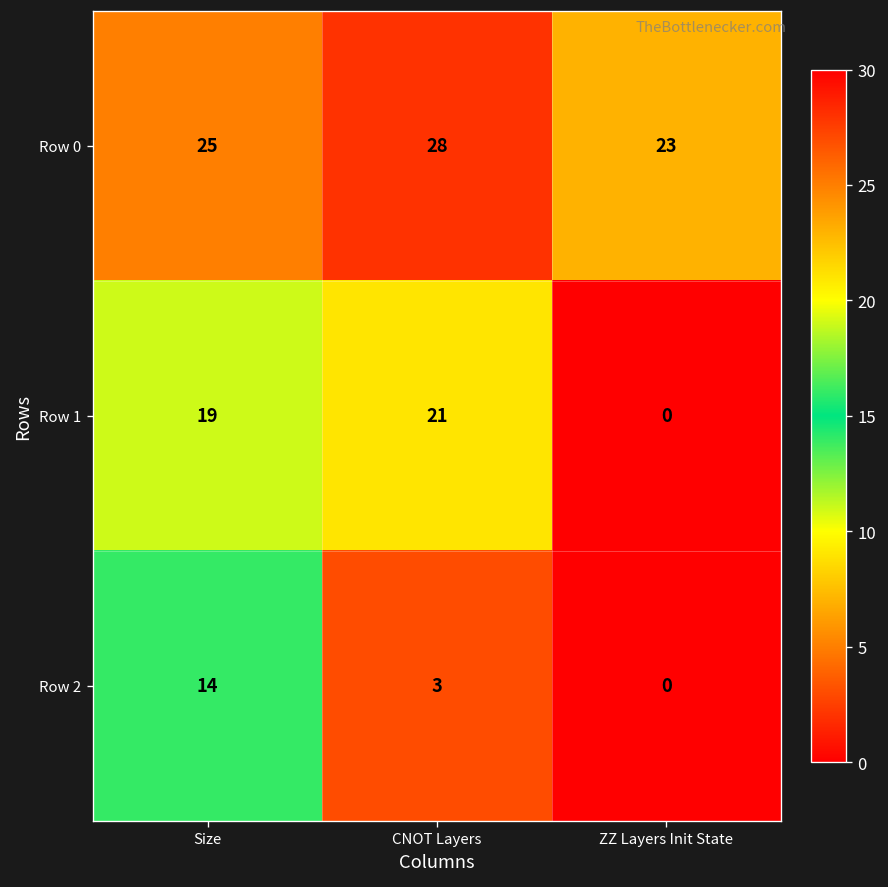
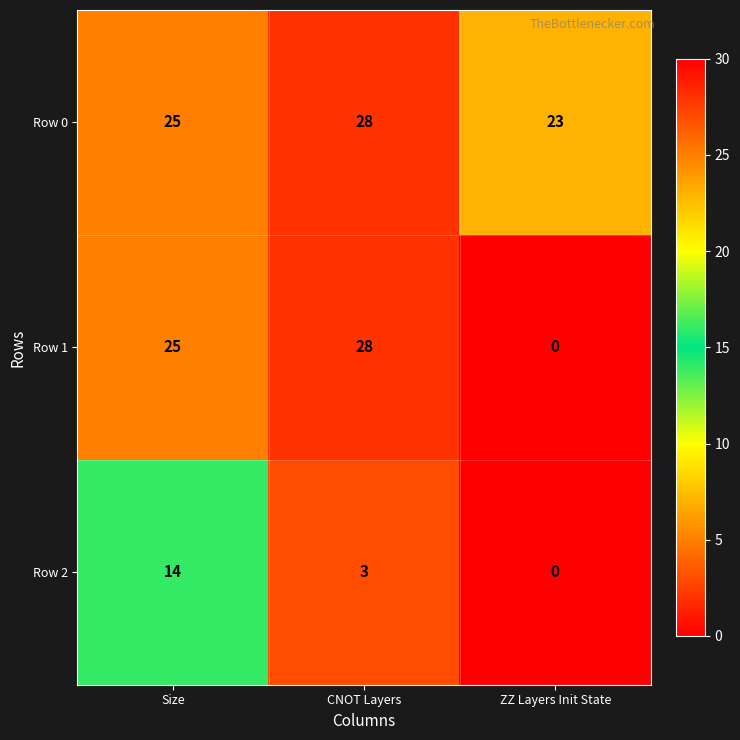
  {
    "Row 0": {
      "Size": 25,
      "CNOT Layers": 28,
      "ZZ Layers Init State": 23
    },
    "Row 1": {
-     "Size": 19,
-     "CNOT Layers": 21,
+     "Size": 25,
+     "CNOT Layers": 28,
      "ZZ Layers Init State": 0
    },
    "Row 2": {
      "Size": 14,
      "CNOT Layers": 3,
      "ZZ Layers Init State": 0
    }
  }
